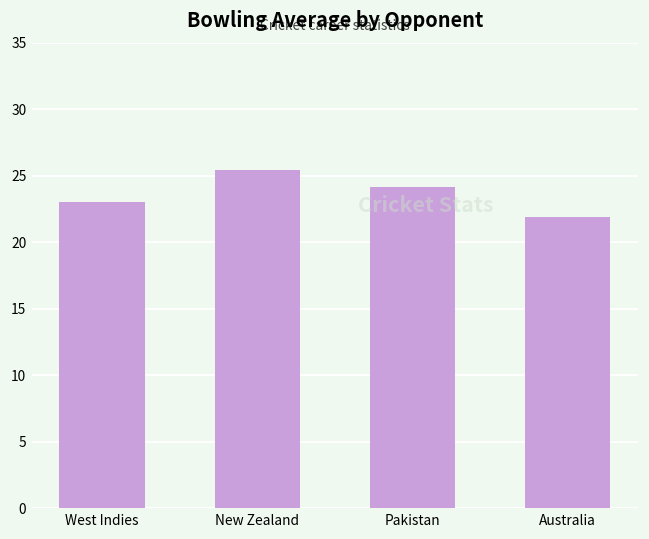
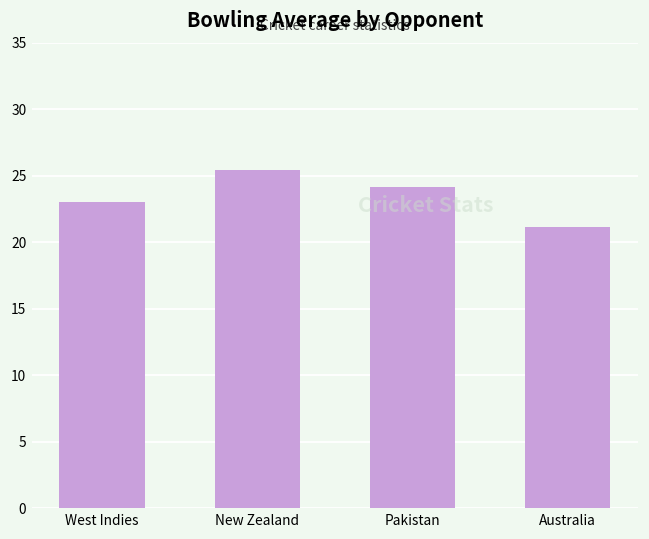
  {
    "West Indies": 23.0,
    "New Zealand": 25.4,
    "Pakistan": 24.2,
-   "Australia": 21.9
+   "Australia": 21.2
  }
